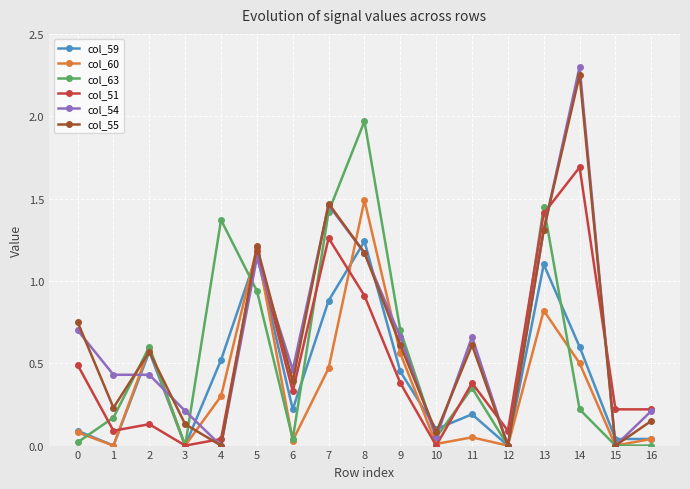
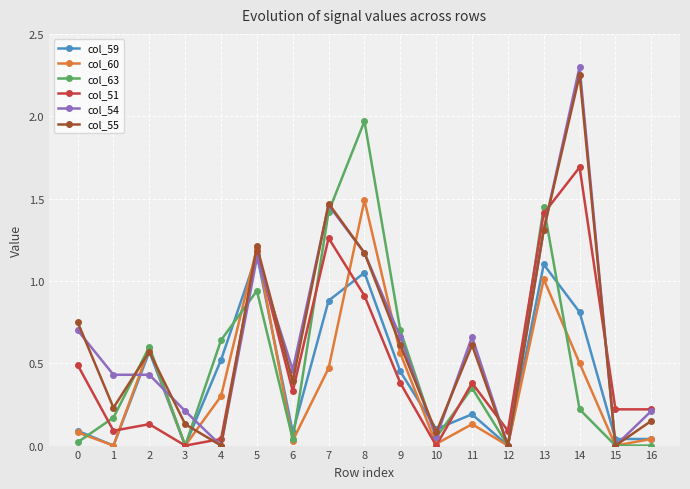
  {
    "col_59": {
      "4": 0.52,
      "5": 1.16,
-     "6": 0.22,
+     "6": 0.08,
      "7": 0.88,
-     "8": 1.24,
+     "8": 1.05,
      "9": 0.45,
      "10": 0.10,
      "11": 0.19,
      "13": 1.10,
-     "14": 0.60,
+     "14": 0.81,
      "15": 0.04
    },
    "col_60": {
      "4": 0.30,
      "7": 0.47,
      "8": 1.49,
      "9": 0.56,
-     "11": 0.05,
-     "13": 0.82,
+     "11": 0.13,
+     "13": 1.01,
      "14": 0.50
    },
    "col_63": {
      "0": 0.02,
      "1": 0.17,
-     "4": 1.37,
+     "4": 0.64,
      "5": 0.94,
      "7": 1.42,
      "8": 1.97,
      "9": 0.70,
      "11": 0.35,
      "13": 1.45,
      "14": 0.22,
      "16": 0.00
    },
    "col_54": {
      "0": 0.70,
      "1": 0.43,
      "2": 0.43,
      "3": 0.21,
      "5": 1.14,
      "6": 0.46,
      "9": 0.66,
      "11": 0.66,
      "14": 2.30
    }
  }
